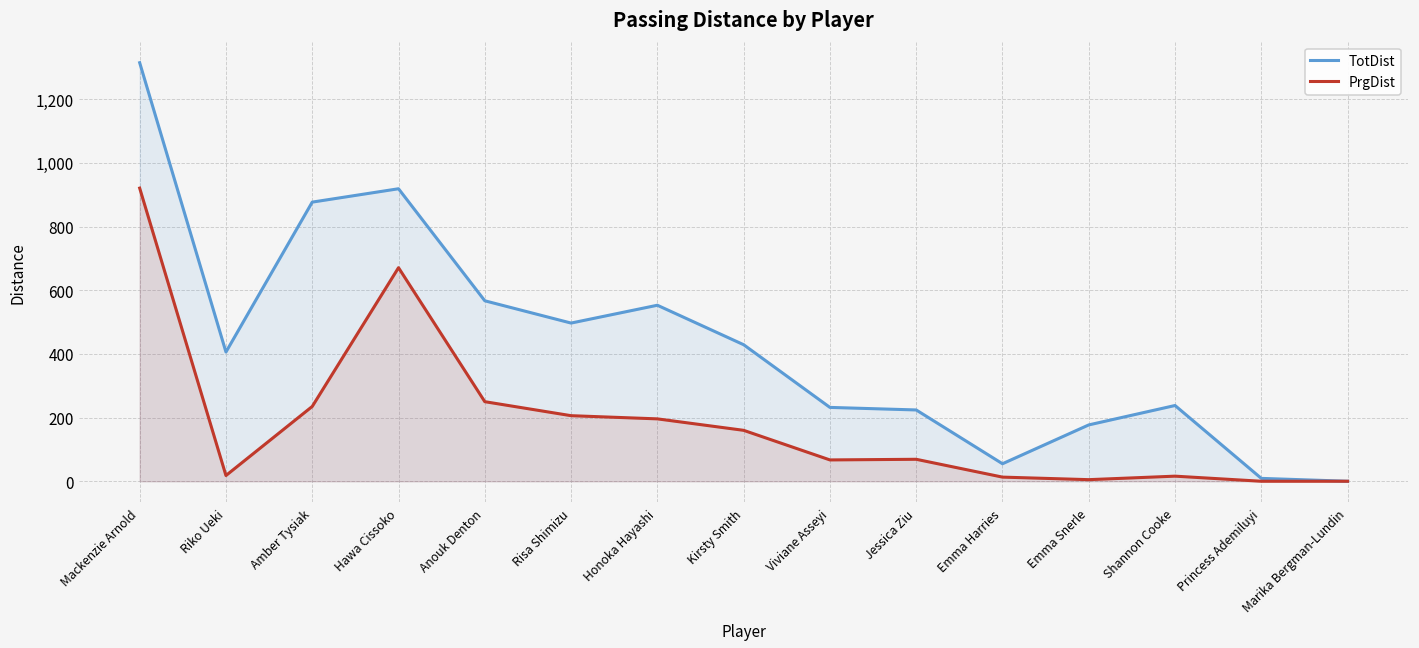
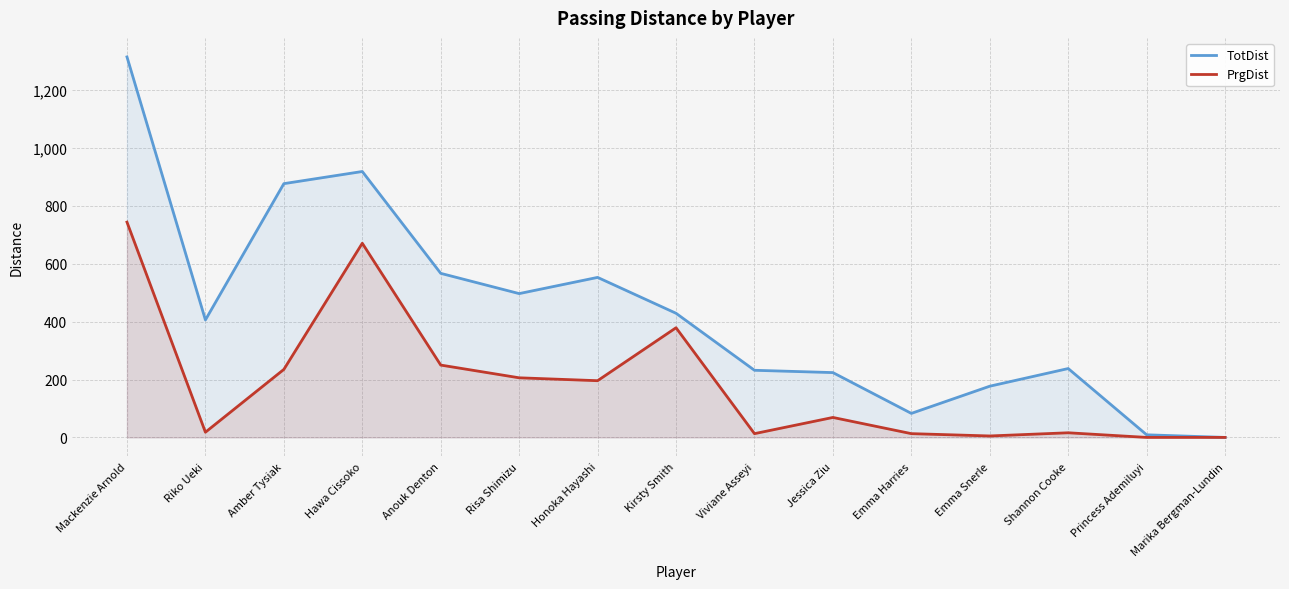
  {
    "TotDist": {
      "Mackenzie Arnold": "1,320",
      "Riko Ueki": "410",
      "Amber Tysiak": "880",
      "Hawa Cissoko": "920",
      "Anouk Denton": "570",
      "Risa Shimizu": "500",
      "Honoka Hayashi": "550",
      "Kirsty Smith": "430",
      "Viviane Asseyi": "230",
      "Jessica Ziu": "220",
-     "Emma Harries": "60",
+     "Emma Harries": "80",
      "Emma Snerle": "180",
      "Shannon Cooke": "240",
      "Princess Ademiluyi": "10"
    },
    "PrgDist": {
-     "Mackenzie Arnold": "920",
+     "Mackenzie Arnold": "740",
      "Riko Ueki": "20",
      "Amber Tysiak": "240",
      "Hawa Cissoko": "670",
      "Anouk Denton": "250",
      "Risa Shimizu": "210",
      "Honoka Hayashi": "200",
-     "Kirsty Smith": "160",
-     "Viviane Asseyi": "70",
+     "Kirsty Smith": "380",
+     "Viviane Asseyi": "10",
      "Jessica Ziu": "70",
      "Emma Harries": "10",
      "Emma Snerle": "10",
      "Shannon Cooke": "20",
      "Princess Ademiluyi": "0"
    }
  }
